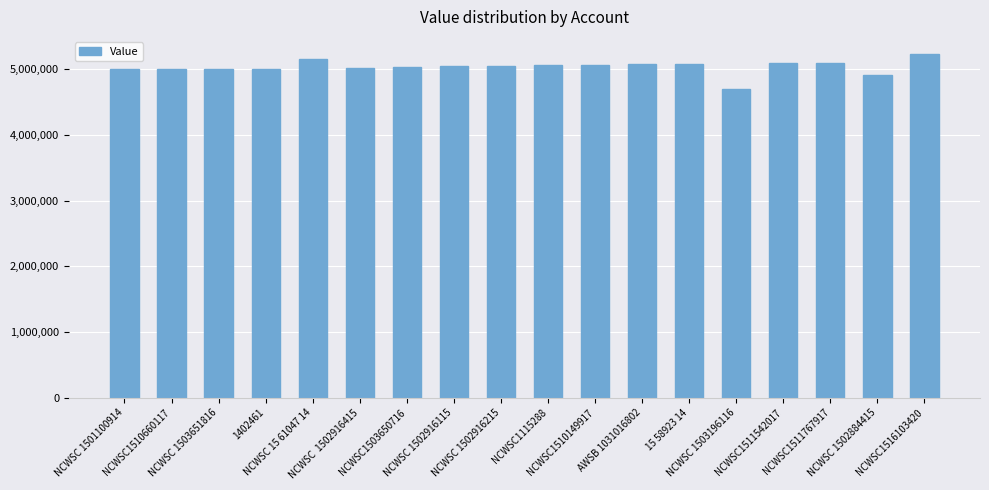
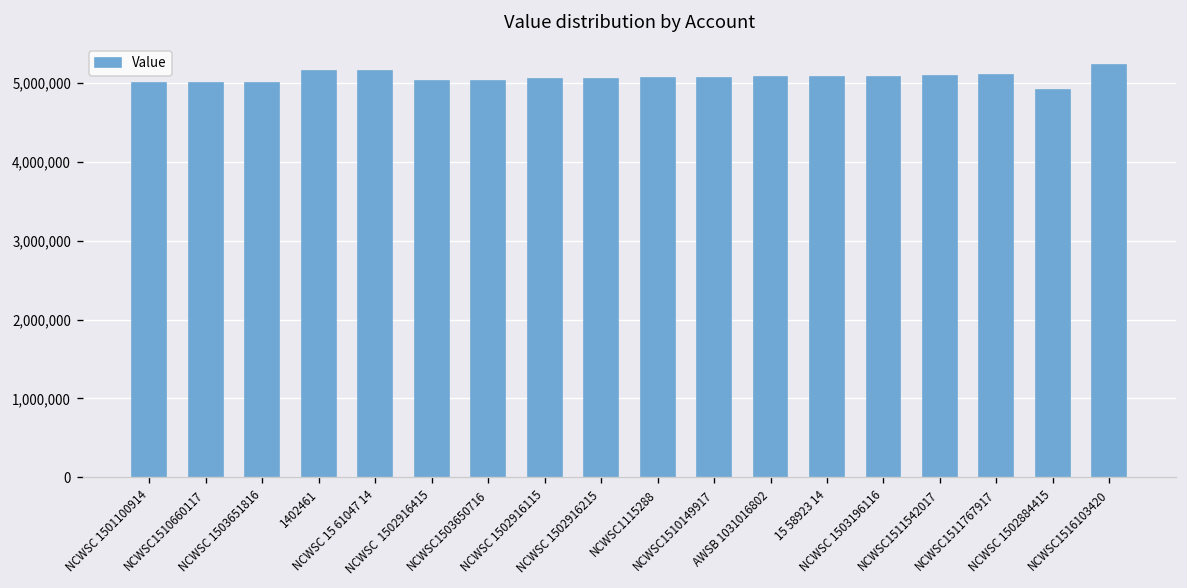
  {
    "NCWSC 1501100914": "5,000,000",
    "NCWSC1510660117": "5,000,000",
    "NCWSC 1503651816": "5,000,000",
-   "1402461": "5,000,000",
+   "1402461": "5,200,000",
    "NCWSC 15 61047 14": "5,200,000",
    "NCWSC 1502916415": "5,000,000",
    "NCWSC1503650716": "5,000,000",
    "NCWSC 1502916115": "5,000,000",
    "NCWSC 1502916215": "5,100,000",
    "NCWSC1115288": "5,100,000",
    "NCWSC1510149917": "5,100,000",
    "AWSB 1031016802": "5,100,000",
    "15 58923 14": "5,100,000",
-   "NCWSC 1503196116": "4,700,000",
+   "NCWSC 1503196116": "5,100,000",
    "NCWSC1511542017": "5,100,000",
    "NCWSC1511767917": "5,100,000",
    "NCWSC 1502884415": "4,900,000",
    "NCWSC1516103420": "5,200,000"
  }
